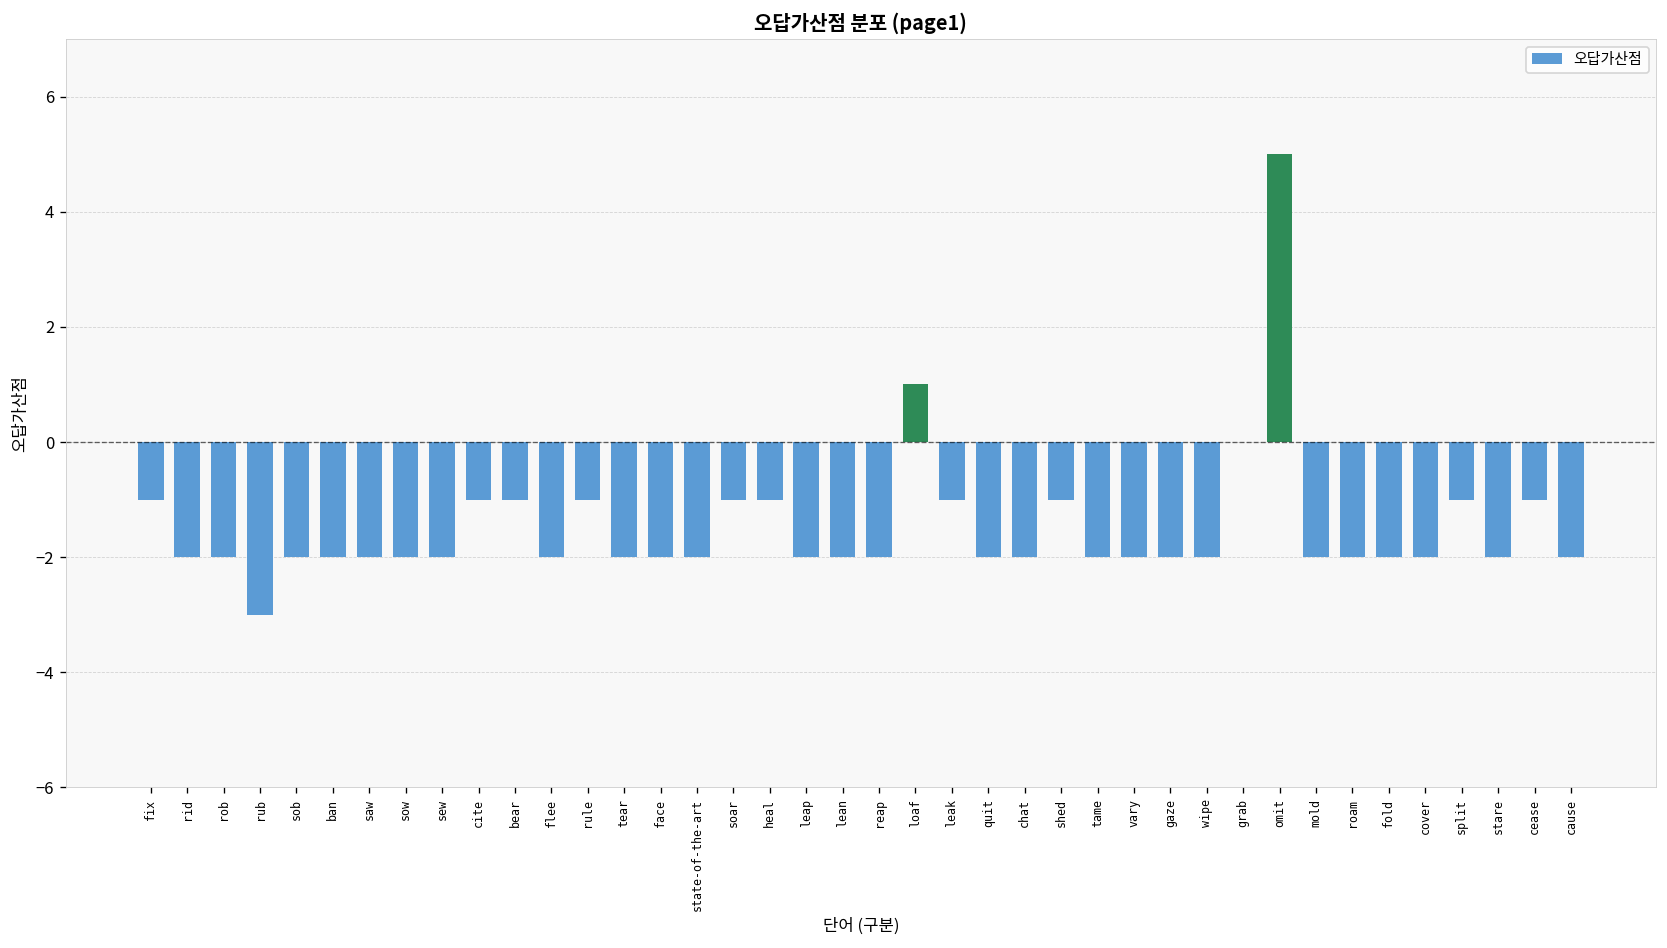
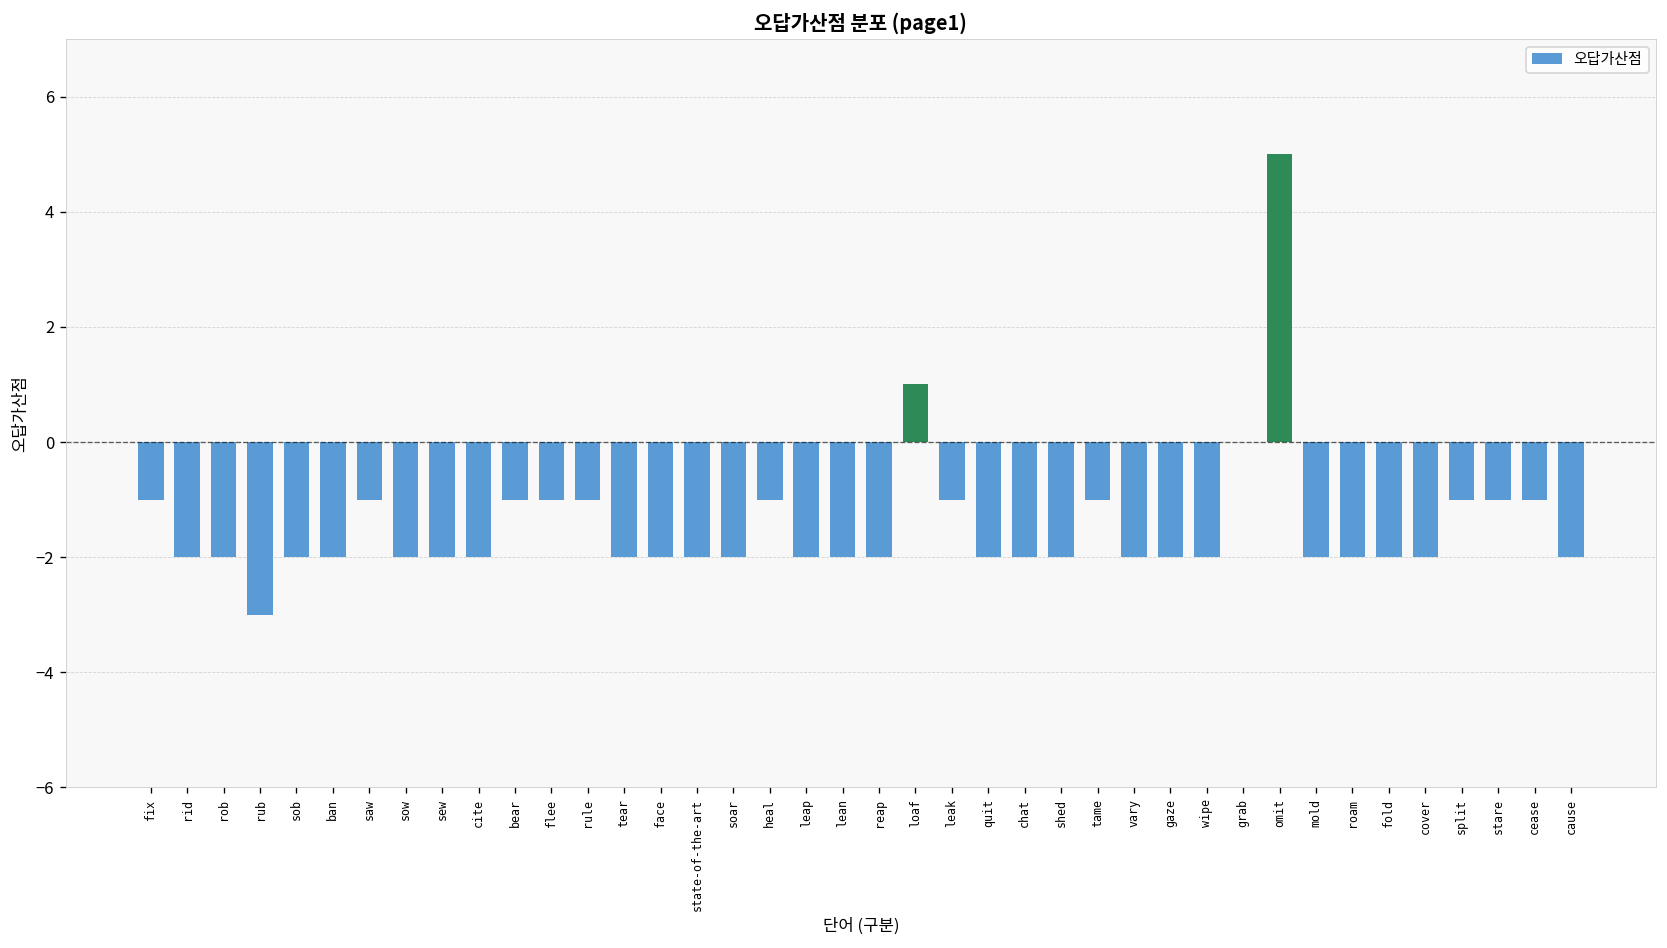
  {
    "fix": -1,
    "rid": -2,
    "rob": -2,
    "rub": -3,
    "sob": -2,
    "ban": -2,
-   "saw": -2,
+   "saw": -1,
    "sow": -2,
    "sew": -2,
-   "cite": -1,
+   "cite": -2,
    "bear": -1,
-   "flee": -2,
+   "flee": -1,
    "rule": -1,
    "tear": -2,
    "face": -2,
    "state-of-the-art": -2,
-   "soar": -1,
+   "soar": -2,
    "heal": -1,
    "leap": -2,
    "lean": -2,
    "reap": -2,
    "loaf": 1,
    "leak": -1,
    "quit": -2,
    "chat": -2,
-   "shed": -1,
-   "tame": -2,
+   "shed": -2,
+   "tame": -1,
    "vary": -2,
    "gaze": -2,
    "wipe": -2,
    "grab": 0,
    "omit": 5,
    "mold": -2,
    "roam": -2,
    "fold": -2,
    "cover": -2,
    "split": -1,
-   "stare": -2,
+   "stare": -1,
    "cease": -1,
    "cause": -2
  }
